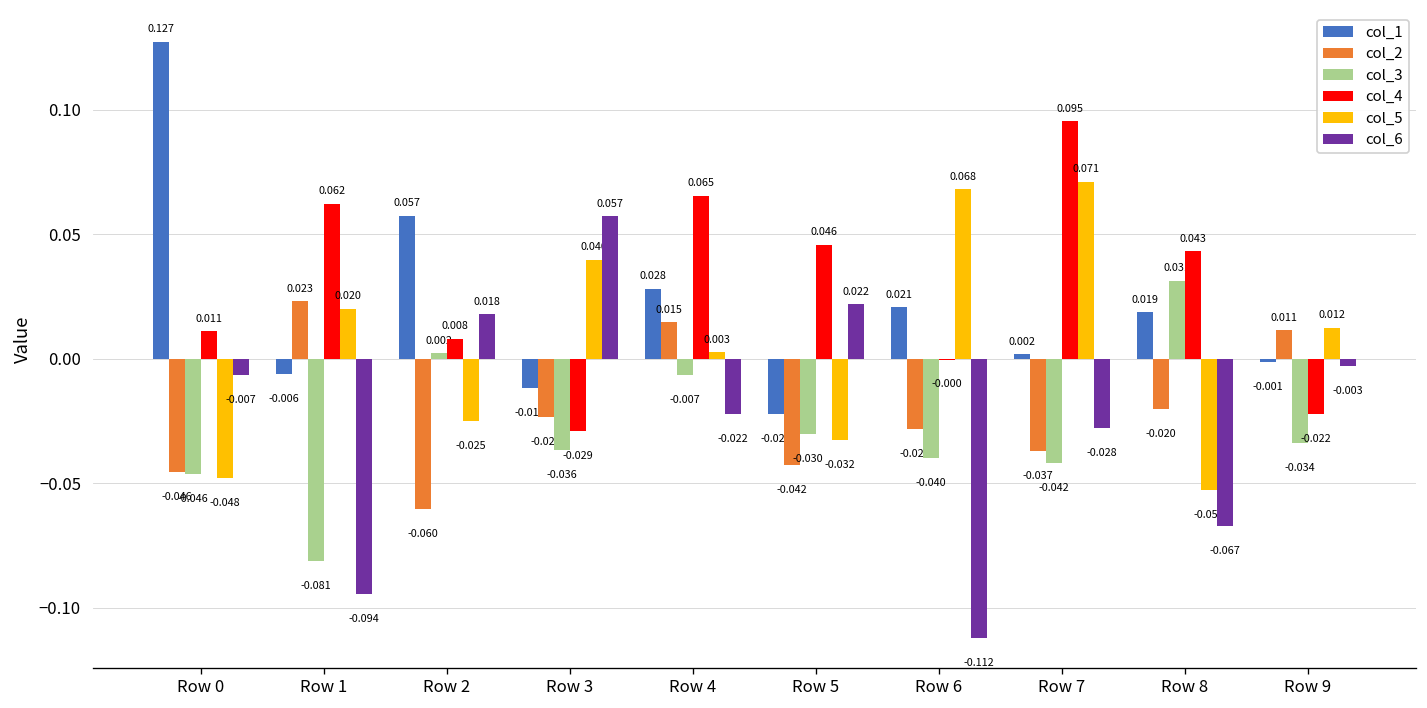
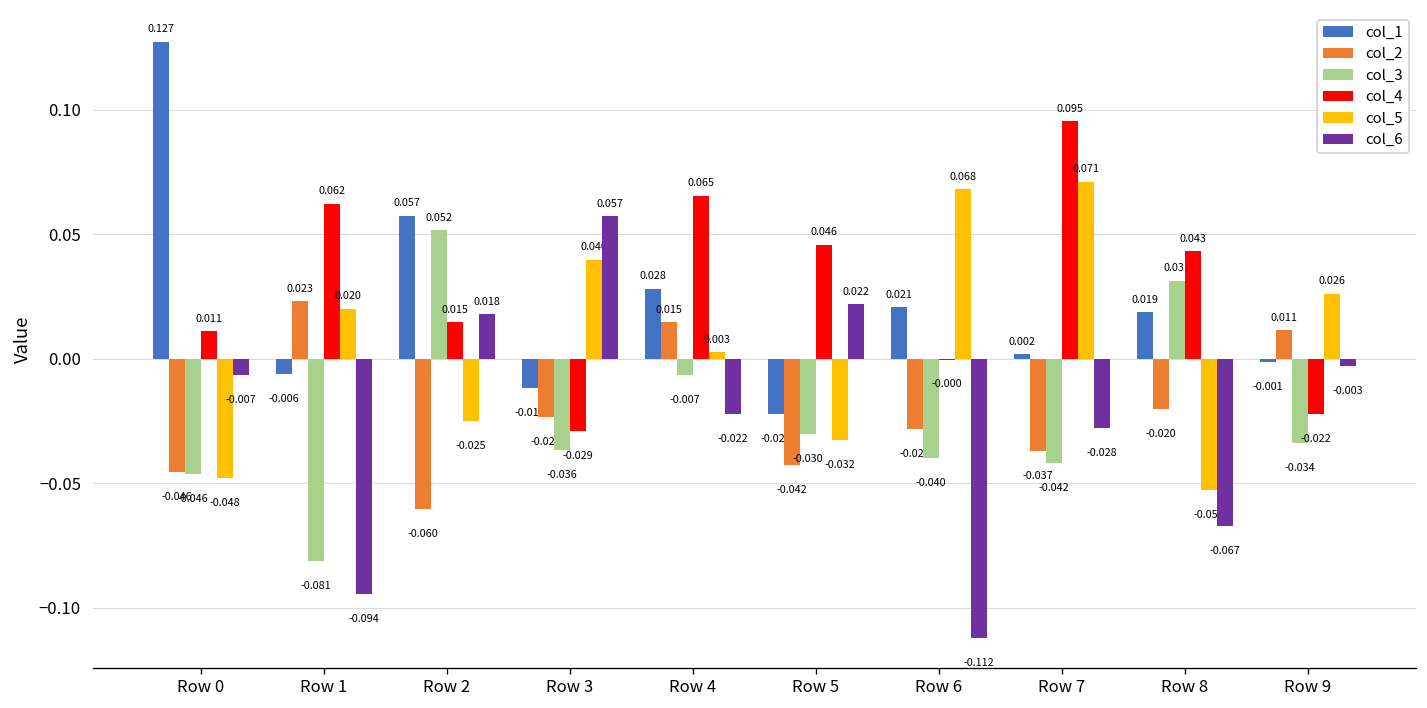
  {
    "col_1": {
      "Row 0": 0.127,
      "Row 1": -0.006,
      "Row 2": 0.057,
      "Row 3": -0.012,
      "Row 4": 0.028,
      "Row 5": -0.022,
      "Row 6": 0.021,
      "Row 7": 0.002,
      "Row 8": 0.019,
      "Row 9": -0.001
    },
    "col_2": {
      "Row 1": 0.023,
      "Row 2": -0.060,
      "Row 3": -0.023,
      "Row 4": 0.015,
      "Row 5": -0.042,
      "Row 6": -0.028,
      "Row 7": -0.037,
      "Row 8": -0.020,
      "Row 9": 0.011
    },
    "col_3": {
      "Row 1": -0.081,
-     "Row 2": 0.002,
+     "Row 2": 0.052,
      "Row 3": -0.036,
      "Row 4": -0.007,
      "Row 5": -0.030,
      "Row 6": -0.040,
      "Row 7": -0.042,
      "Row 8": 0.031,
      "Row 9": -0.034
    },
    "col_4": {
      "Row 0": 0.011,
      "Row 1": 0.062,
-     "Row 2": 0.008,
+     "Row 2": 0.015,
      "Row 3": -0.029,
      "Row 4": 0.065,
      "Row 5": 0.046,
      "Row 6": -0.000,
      "Row 7": 0.095,
      "Row 8": 0.043,
      "Row 9": -0.022
    },
    "col_5": {
      "Row 0": -0.048,
      "Row 1": 0.020,
      "Row 2": -0.025,
      "Row 3": 0.040,
      "Row 4": 0.003,
      "Row 5": -0.032,
      "Row 6": 0.068,
      "Row 7": 0.071,
      "Row 8": -0.053,
-     "Row 9": 0.012
+     "Row 9": 0.026
    },
    "col_6": {
      "Row 0": -0.007,
      "Row 1": -0.094,
      "Row 2": 0.018,
      "Row 3": 0.057,
      "Row 4": -0.022,
      "Row 5": 0.022,
      "Row 6": -0.112,
      "Row 7": -0.028,
      "Row 8": -0.067,
      "Row 9": -0.003
    }
  }
